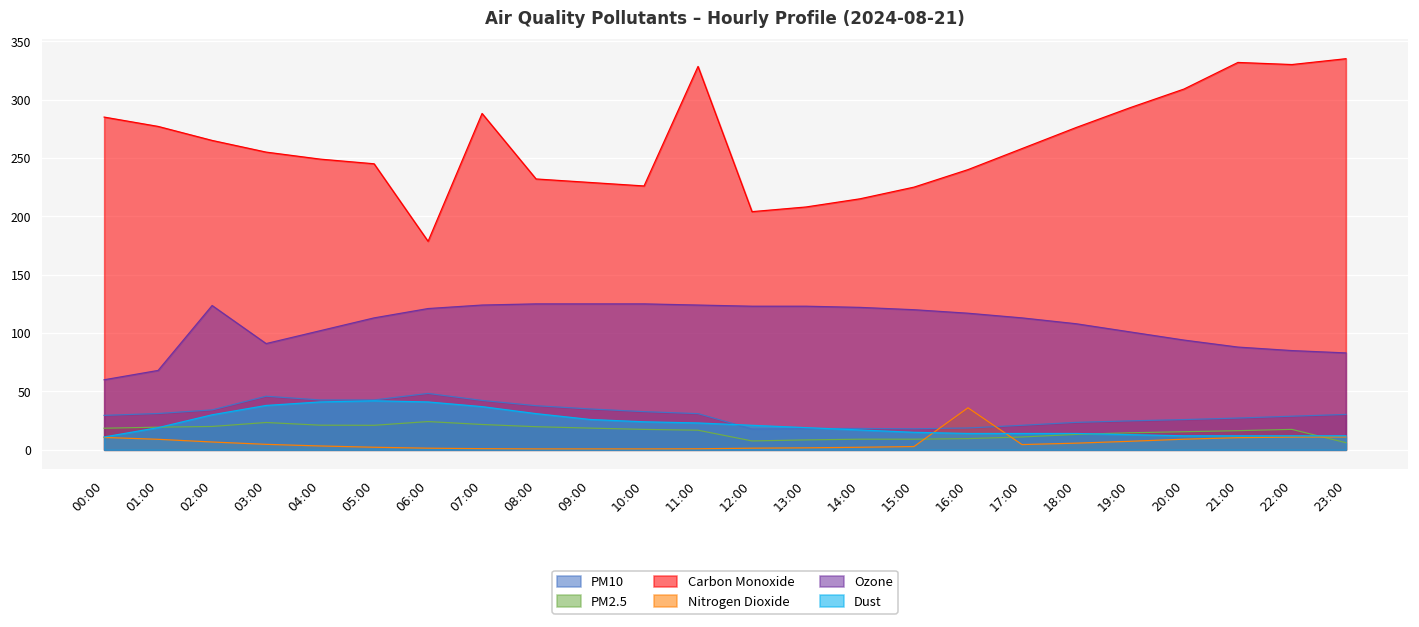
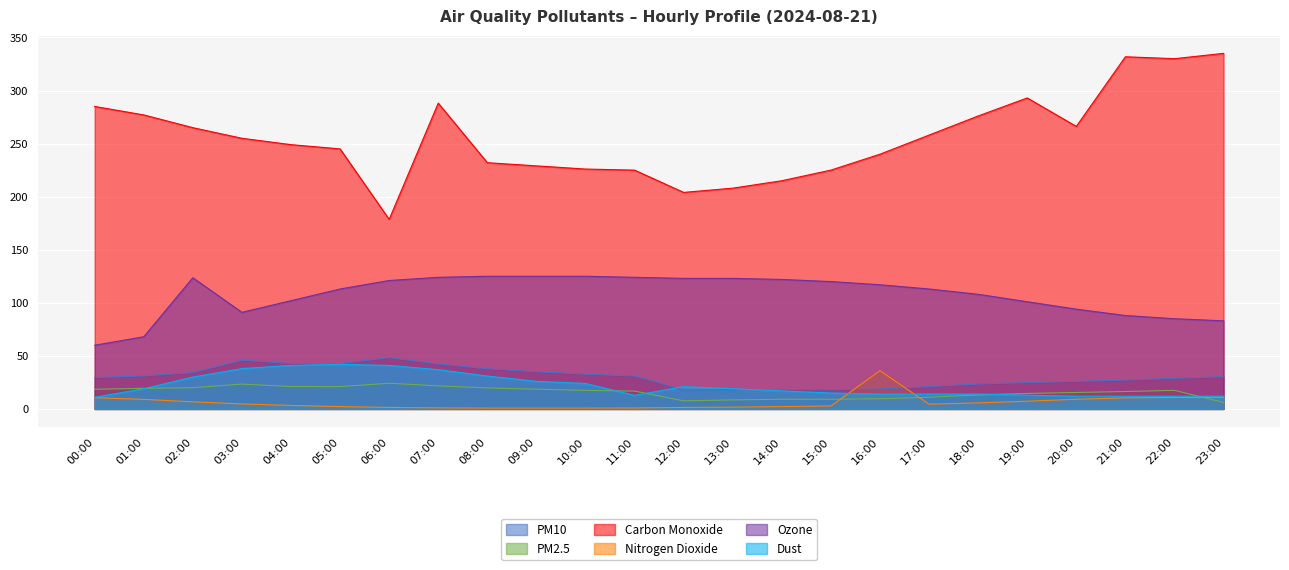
  {
    "PM10": {
      "00:00": 30,
      "01:00": 31,
      "02:00": 34,
      "03:00": 46,
      "06:00": 48,
      "07:00": 42,
      "08:00": 38,
      "09:00": 35,
      "10:00": 33,
      "11:00": 31,
      "12:00": 18,
      "15:00": 18,
      "16:00": 19,
      "17:00": 21,
      "18:00": 24,
      "19:00": 25,
      "20:00": 26,
      "21:00": 27,
      "22:00": 29,
      "23:00": 30
    },
    "PM2.5": {
      "00:00": 19,
      "02:00": 20,
      "03:00": 23,
      "04:00": 21,
      "05:00": 21,
      "06:00": 24,
      "07:00": 22,
      "08:00": 20,
      "09:00": 19,
      "10:00": 18,
      "11:00": 17,
      "12:00": 8,
      "13:00": 9,
      "14:00": 9,
      "15:00": 9,
      "16:00": 10,
      "17:00": 11,
      "20:00": 16,
      "21:00": 16,
      "22:00": 18,
      "23:00": 6
    },
    "Carbon Monoxide": {
      "00:00": 285,
      "01:00": 277,
      "02:00": 265,
      "03:00": 255,
      "04:00": 249,
      "05:00": 245,
      "06:00": 179,
      "07:00": 288,
      "08:00": 232,
      "09:00": 229,
      "10:00": 226,
-     "11:00": 328,
+     "11:00": 225,
      "12:00": 204,
      "13:00": 208,
      "14:00": 215,
      "15:00": 225,
      "16:00": 240,
      "17:00": 258,
      "18:00": 276,
      "19:00": 293,
-     "20:00": 309,
+     "20:00": 266,
      "21:00": 332,
      "22:00": 330,
      "23:00": 335
    },
    "Nitrogen Dioxide": {
      "01:00": 9,
      "02:00": 7,
      "03:00": 5,
      "04:00": 3,
      "05:00": 2,
      "06:00": 1,
      "07:00": 1,
      "08:00": 1,
      "09:00": 1,
      "10:00": 1,
      "11:00": 1,
      "12:00": 1,
      "13:00": 2,
      "14:00": 2,
      "15:00": 3,
      "16:00": 36,
      "17:00": 5,
      "18:00": 6,
      "19:00": 7,
      "20:00": 9
    },
    "Ozone": {
      "00:00": 60,
      "01:00": 68,
      "02:00": 124,
      "03:00": 91,
      "04:00": 102,
      "05:00": 113,
      "06:00": 121,
      "07:00": 124,
      "08:00": 125,
      "09:00": 125,
      "10:00": 125,
      "11:00": 124,
      "12:00": 123,
      "13:00": 123,
      "14:00": 122,
      "15:00": 120,
      "16:00": 117,
      "17:00": 113,
      "18:00": 108,
      "19:00": 101,
      "20:00": 94,
      "21:00": 88,
      "22:00": 85,
      "23:00": 83
    },
    "Dust": {
      "02:00": 30,
      "03:00": 38,
      "06:00": 41,
      "07:00": 37,
      "08:00": 31,
      "09:00": 26,
      "10:00": 24,
-     "11:00": 23,
+     "11:00": 13,
      "12:00": 21,
      "15:00": 15,
      "16:00": 14,
      "17:00": 14,
      "20:00": 12
    }
  }
